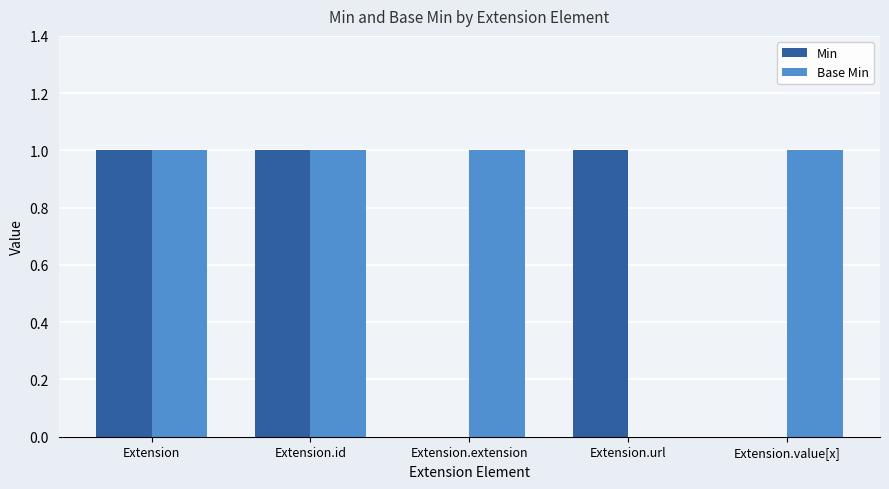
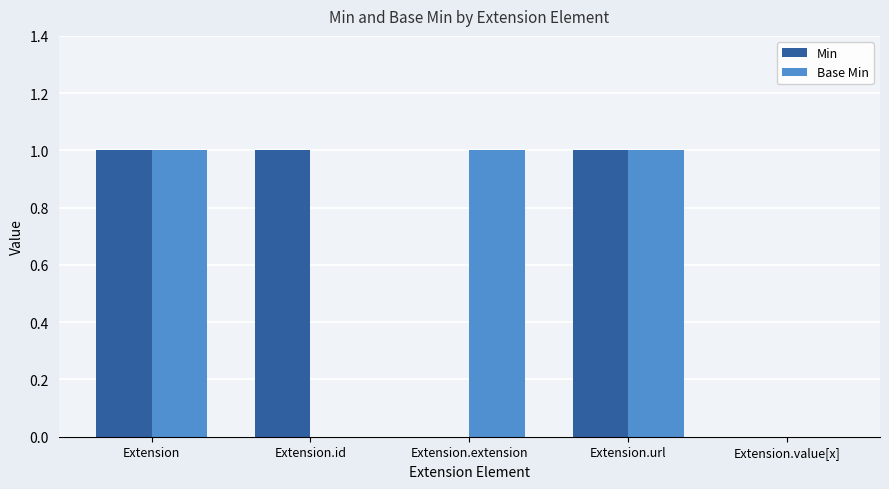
  {
    "Min": {
      "Extension": 1,
      "Extension.id": 1,
      "Extension.extension": 0,
      "Extension.url": 1,
      "Extension.value[x]": 0
    },
    "Base Min": {
      "Extension": 1,
-     "Extension.id": 1,
+     "Extension.id": 0,
      "Extension.extension": 1,
-     "Extension.url": 0,
-     "Extension.value[x]": 1
+     "Extension.url": 1,
+     "Extension.value[x]": 0
    }
  }
